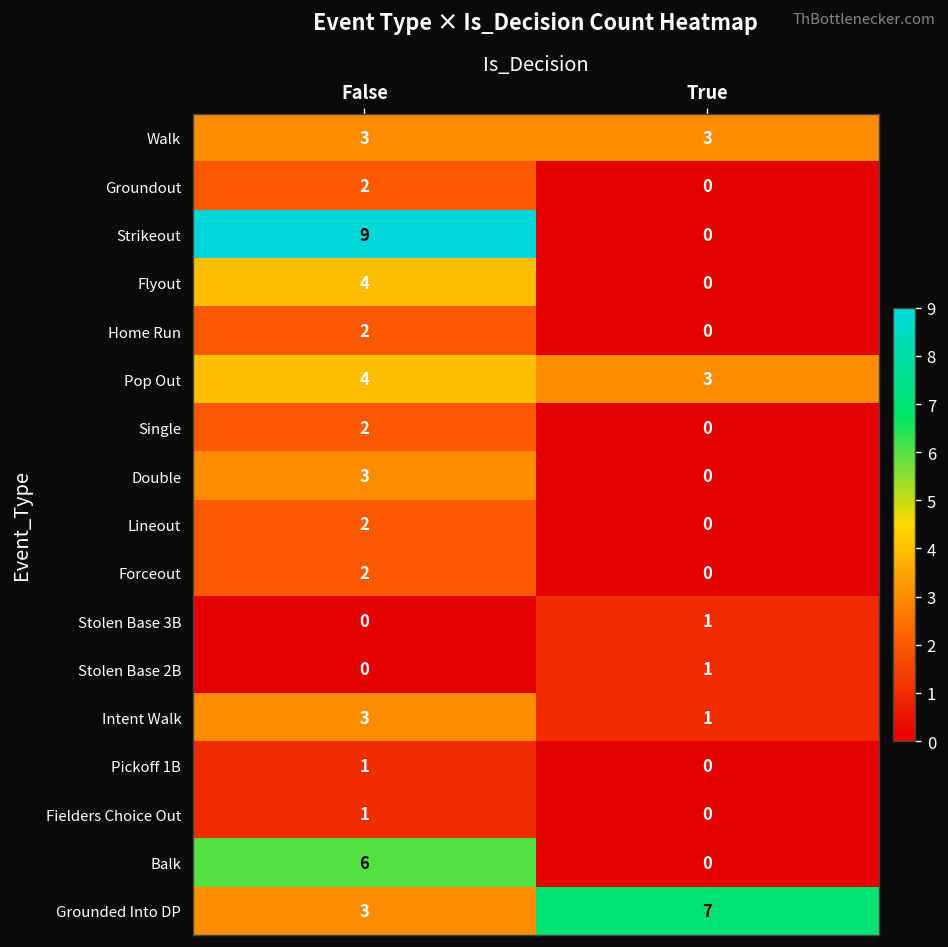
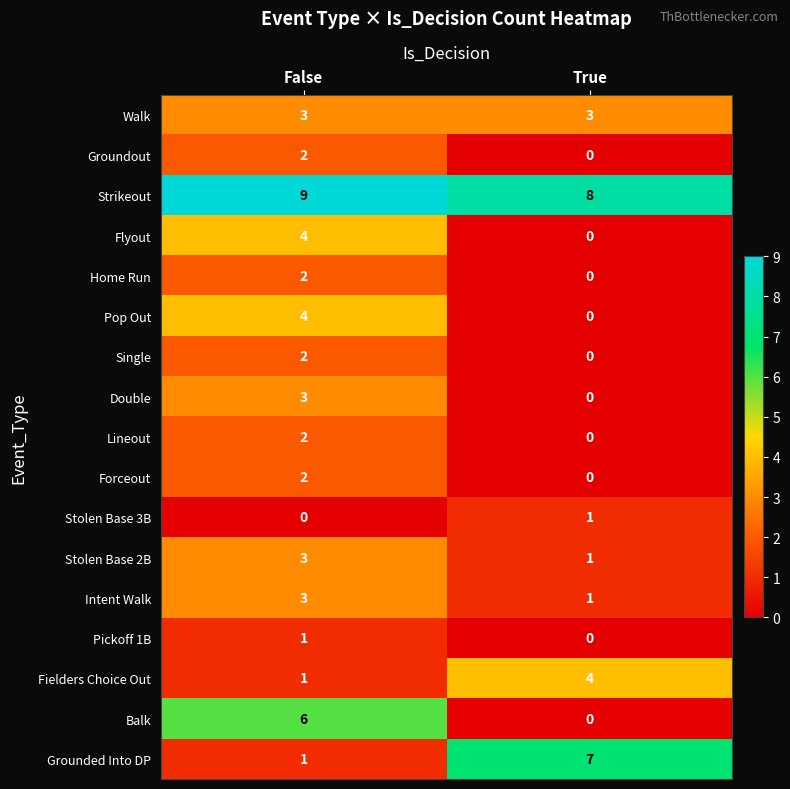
  {
    "Walk": {
      "False": 3,
      "True": 3
    },
    "Groundout": {
      "False": 2,
      "True": 0
    },
    "Strikeout": {
      "False": 9,
-     "True": 0
+     "True": 8
    },
    "Flyout": {
      "False": 4,
      "True": 0
    },
    "Home Run": {
      "False": 2,
      "True": 0
    },
    "Pop Out": {
      "False": 4,
-     "True": 3
+     "True": 0
    },
    "Single": {
      "False": 2,
      "True": 0
    },
    "Double": {
      "False": 3,
      "True": 0
    },
    "Lineout": {
      "False": 2,
      "True": 0
    },
    "Forceout": {
      "False": 2,
      "True": 0
    },
    "Stolen Base 3B": {
      "False": 0,
      "True": 1
    },
    "Stolen Base 2B": {
-     "False": 0,
+     "False": 3,
      "True": 1
    },
    "Intent Walk": {
      "False": 3,
      "True": 1
    },
    "Pickoff 1B": {
      "False": 1,
      "True": 0
    },
    "Fielders Choice Out": {
      "False": 1,
-     "True": 0
+     "True": 4
    },
    "Balk": {
      "False": 6,
      "True": 0
    },
    "Grounded Into DP": {
-     "False": 3,
+     "False": 1,
      "True": 7
    }
  }
